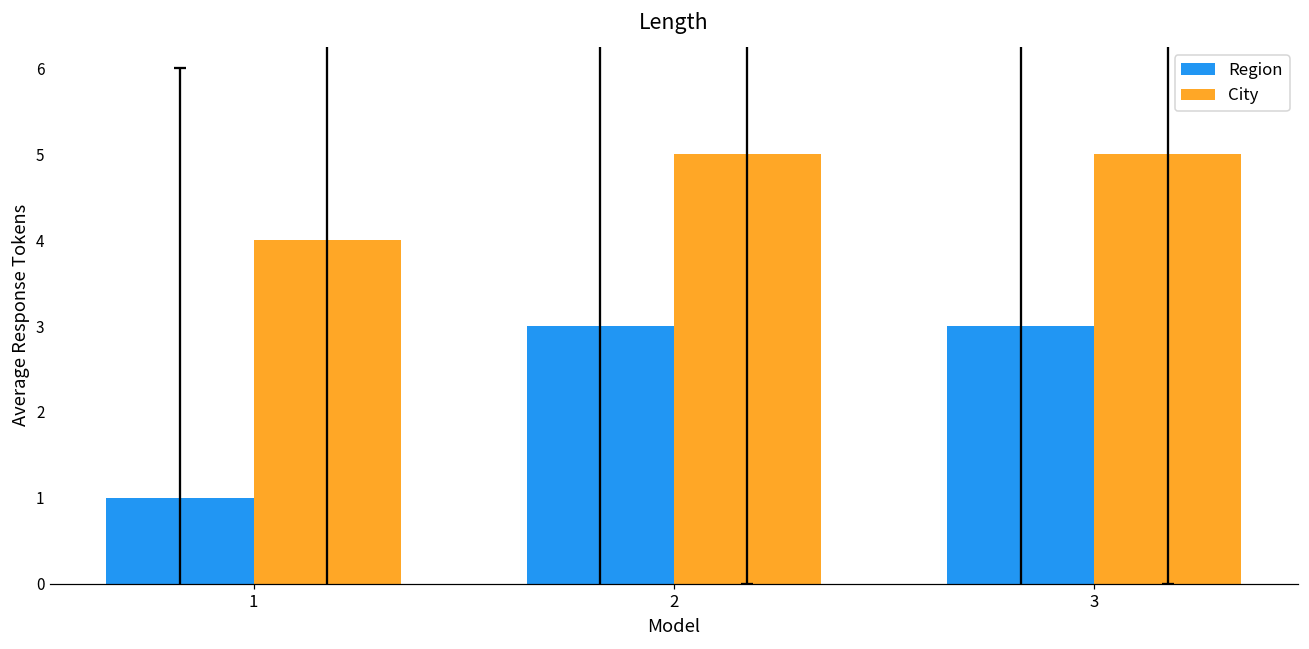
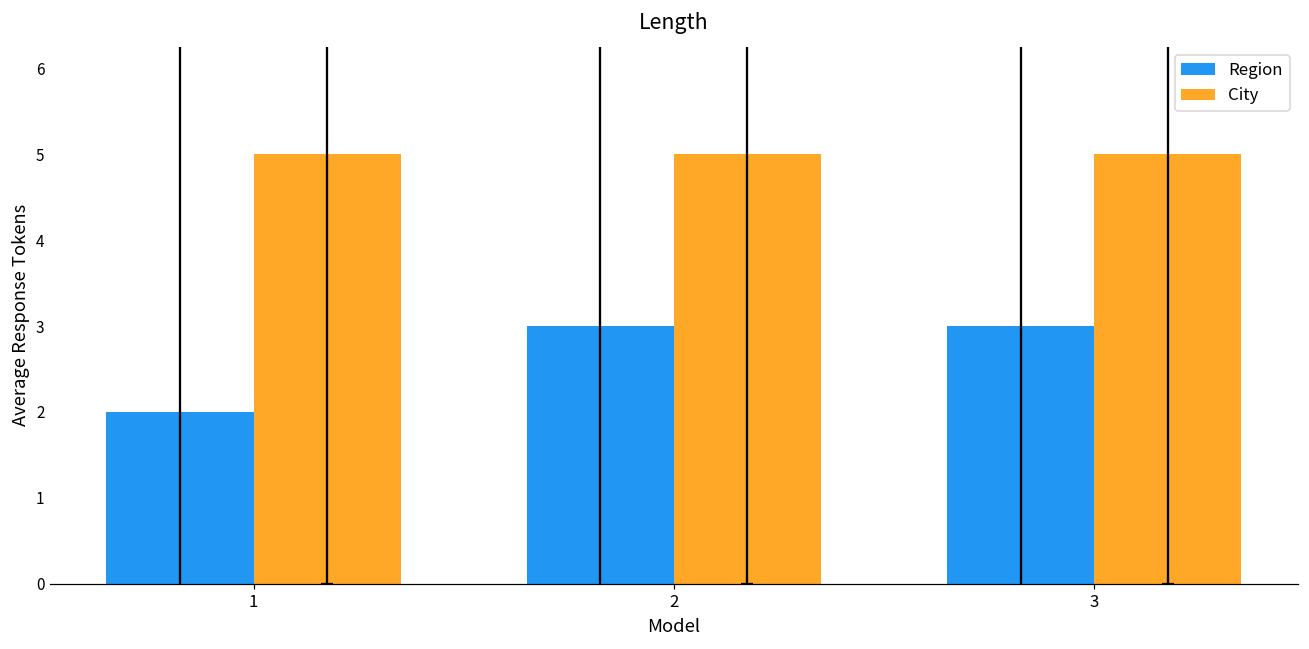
  {
    "Region": {
-     "1": 1,
+     "1": 2,
      "2": 3,
      "3": 3
    },
    "City": {
-     "1": 4,
+     "1": 5,
      "2": 5,
      "3": 5
    }
  }
